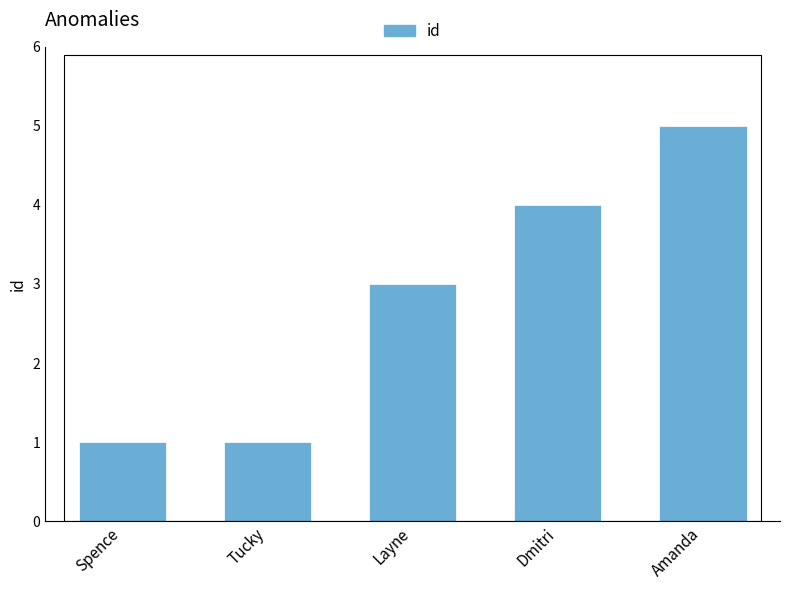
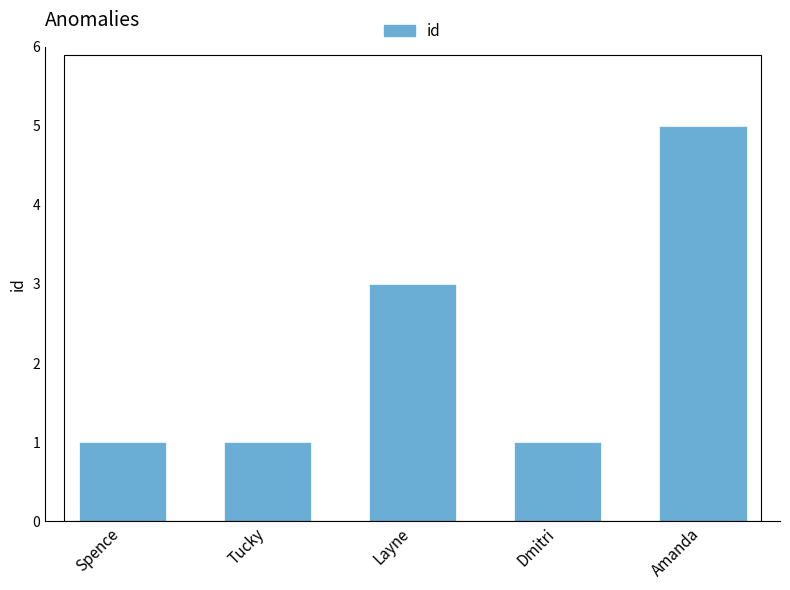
  {
    "Spence": 1,
    "Tucky": 1,
    "Layne": 3,
-   "Dmitri": 4,
+   "Dmitri": 1,
    "Amanda": 5
  }
